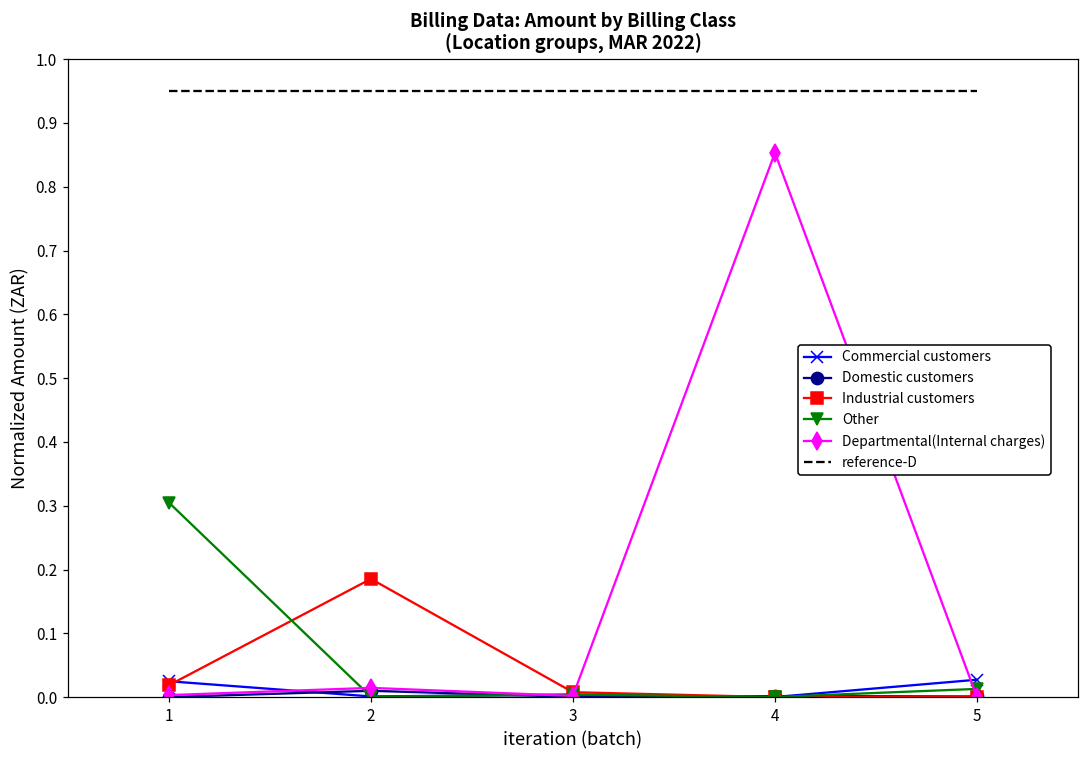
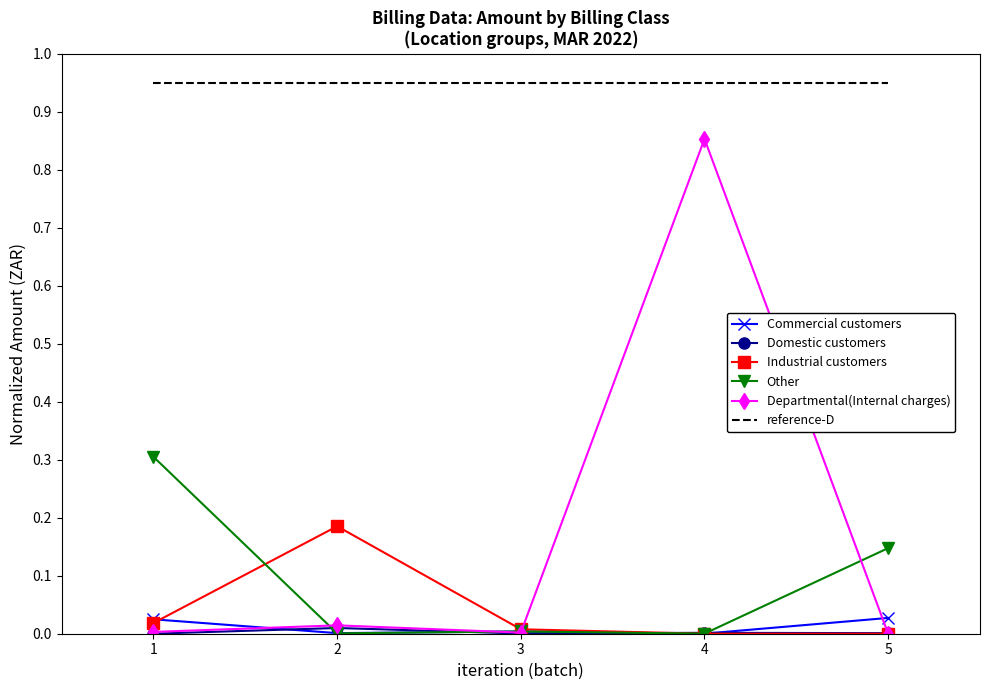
  {
    "Commercial customers": {
      "1": 0.02,
      "5": 0.03
    },
    "Domestic customers": {
      "2": 0.01
    },
    "Industrial customers": {
      "1": 0.02,
      "2": 0.19
    },
    "Other": {
      "1": 0.31,
-     "5": 0.01
+     "5": 0.15
    },
    "Departmental(Internal charges)": {
      "2": 0.01,
      "4": 0.85
    },
    "reference-D": {
      "1": 0.95,
      "2": 0.95,
      "3": 0.95,
      "4": 0.95,
      "5": 0.95
    }
  }
